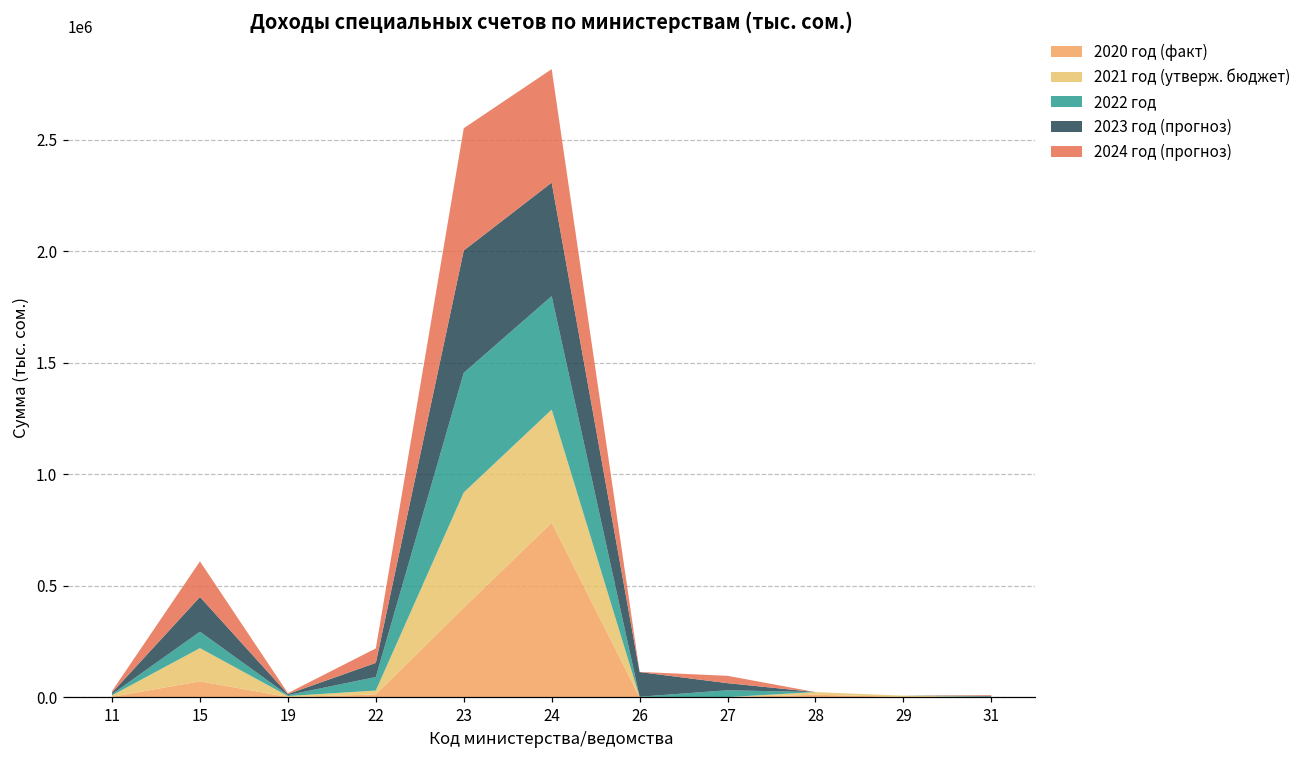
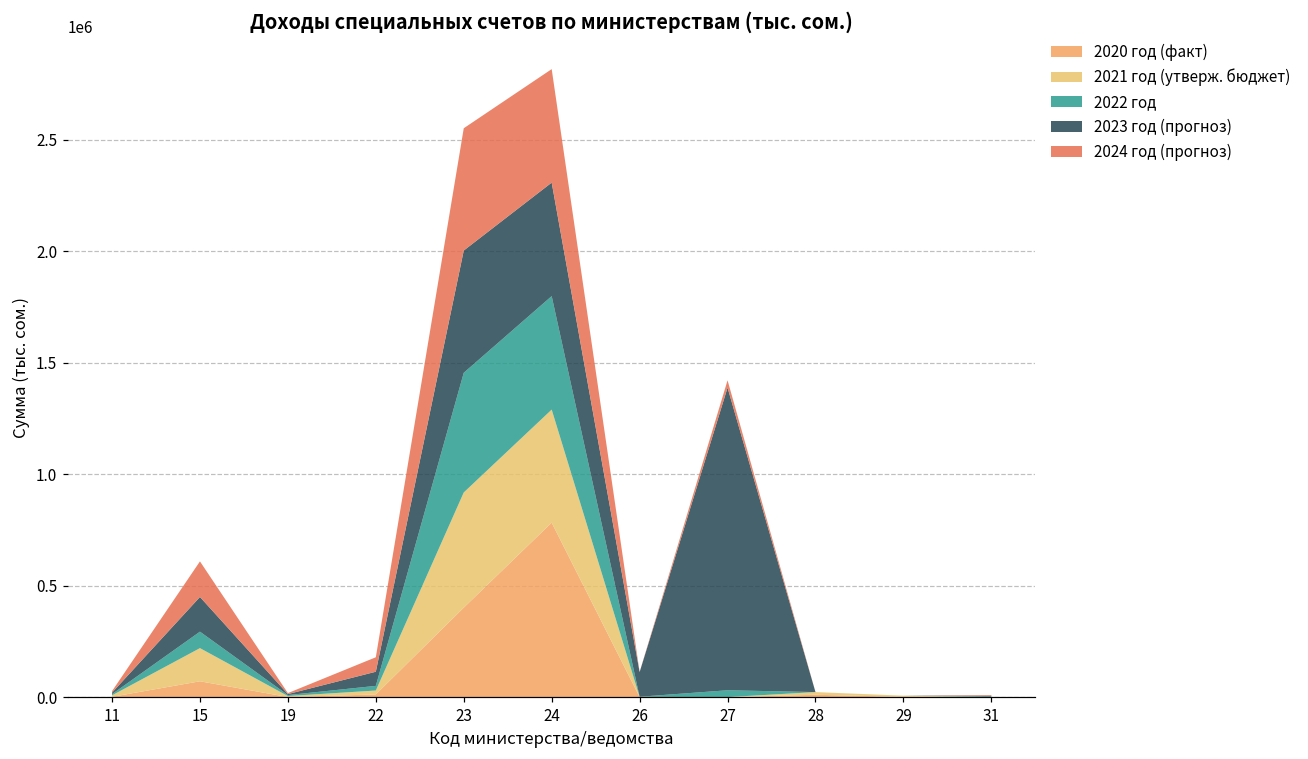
  {
    "2022 год": {
      "15": 70000,
-     "22": 60000,
+     "22": 20000,
      "23": 540000,
      "24": 510000,
      "27": 30000
    },
    "2023 год (прогноз)": {
      "15": 160000,
      "22": 60000,
      "23": 550000,
      "24": 510000,
-     "27": 30000
+     "27": 1360000
    }
  }
